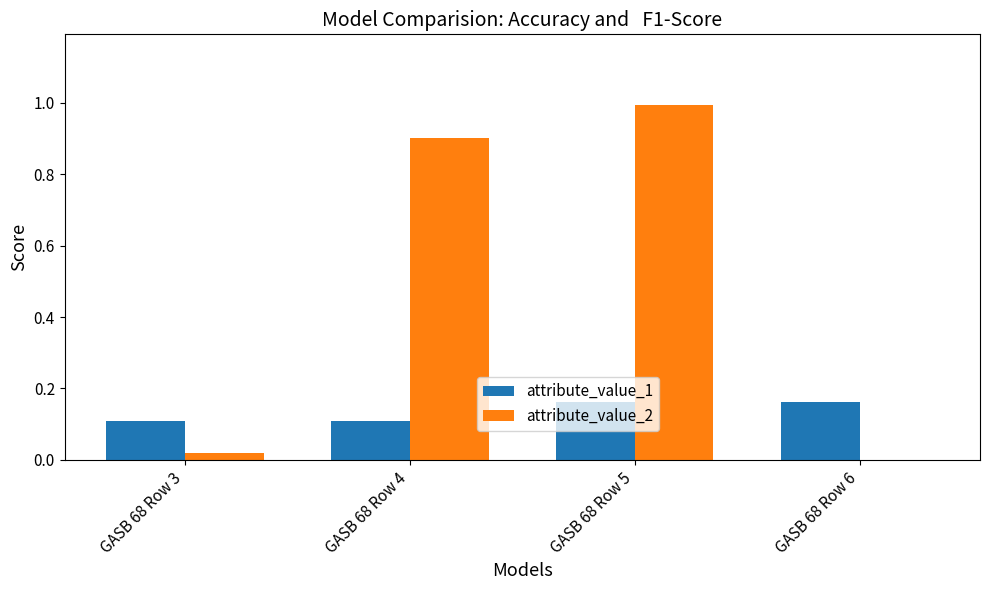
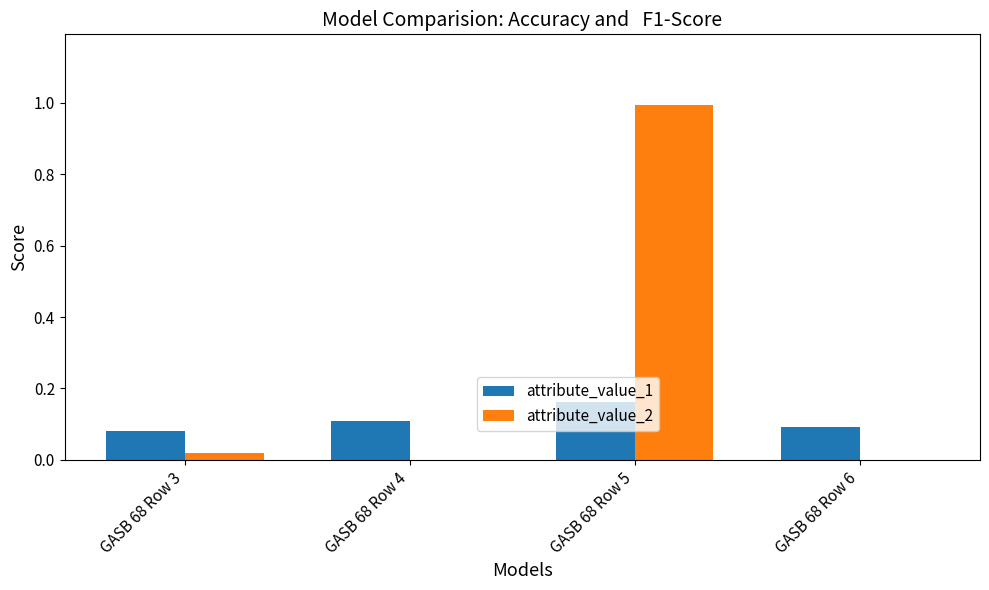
  {
    "attribute_value_1": {
-     "GASB 68 Row 3": 0.11,
+     "GASB 68 Row 3": 0.08,
      "GASB 68 Row 4": 0.11,
-     "GASB 68 Row 6": 0.16
+     "GASB 68 Row 6": 0.09
    },
    "attribute_value_2": {
      "GASB 68 Row 3": 0.02,
-     "GASB 68 Row 4": 0.9,
+     "GASB 68 Row 4": 0.0,
      "GASB 68 Row 5": 0.99,
      "GASB 68 Row 6": 0.0
    }
  }
